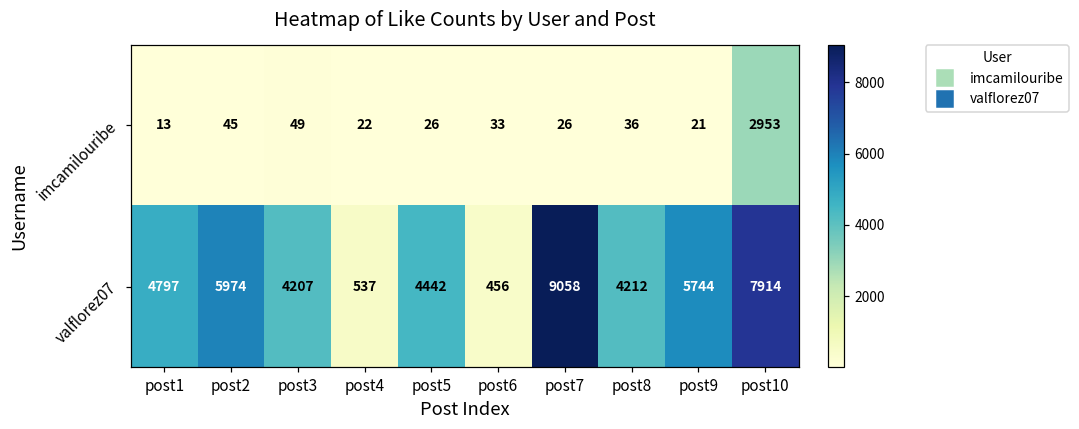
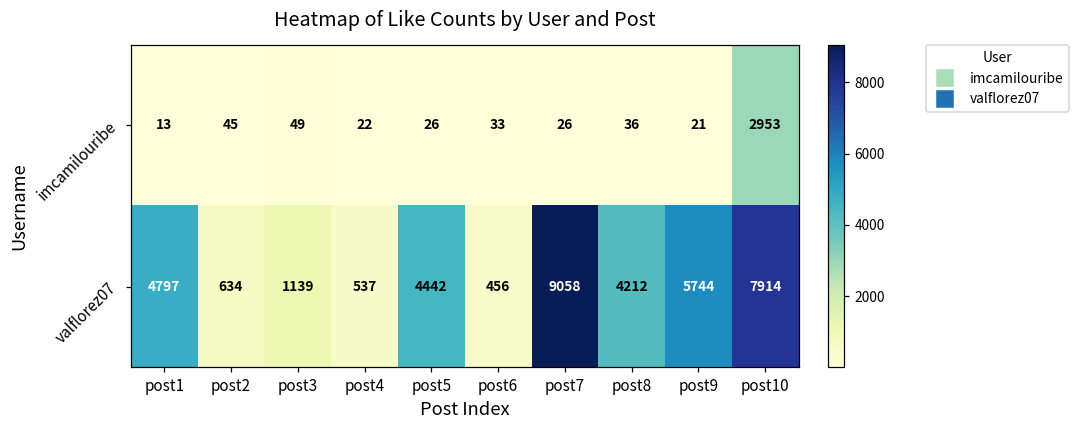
  {
    "imcamilouribe": {
      "post1": 13,
      "post2": 45,
      "post3": 49,
      "post4": 22,
      "post5": 26,
      "post6": 33,
      "post7": 26,
      "post8": 36,
      "post9": 21,
      "post10": 2953
    },
    "valflorez07": {
      "post1": 4797,
-     "post2": 5974,
-     "post3": 4207,
+     "post2": 634,
+     "post3": 1139,
      "post4": 537,
      "post5": 4442,
      "post6": 456,
      "post7": 9058,
      "post8": 4212,
      "post9": 5744,
      "post10": 7914
    }
  }
